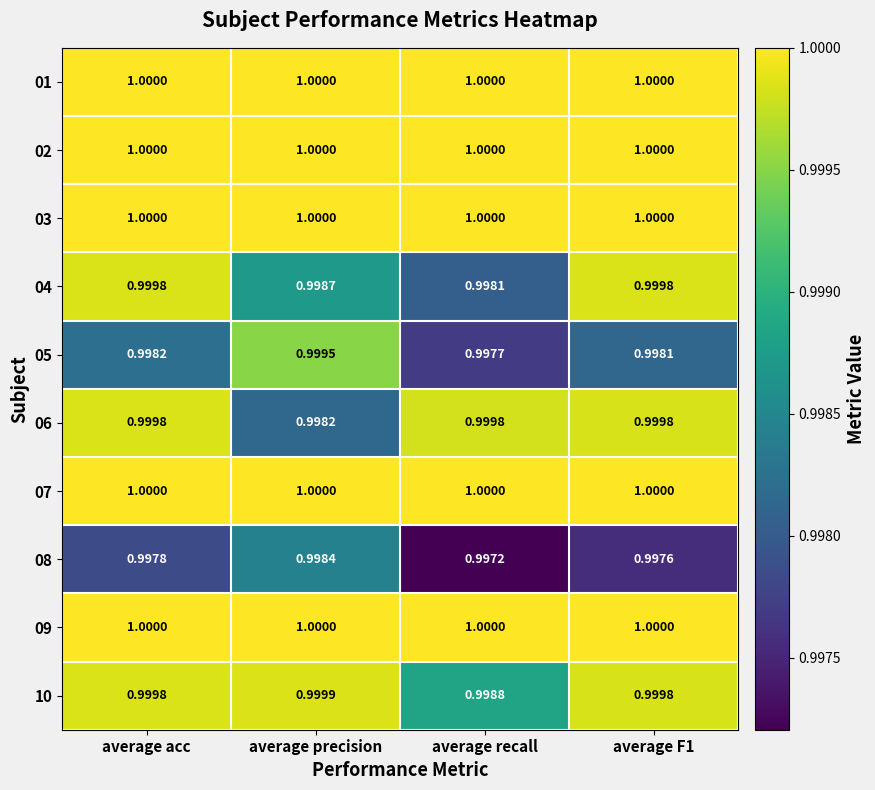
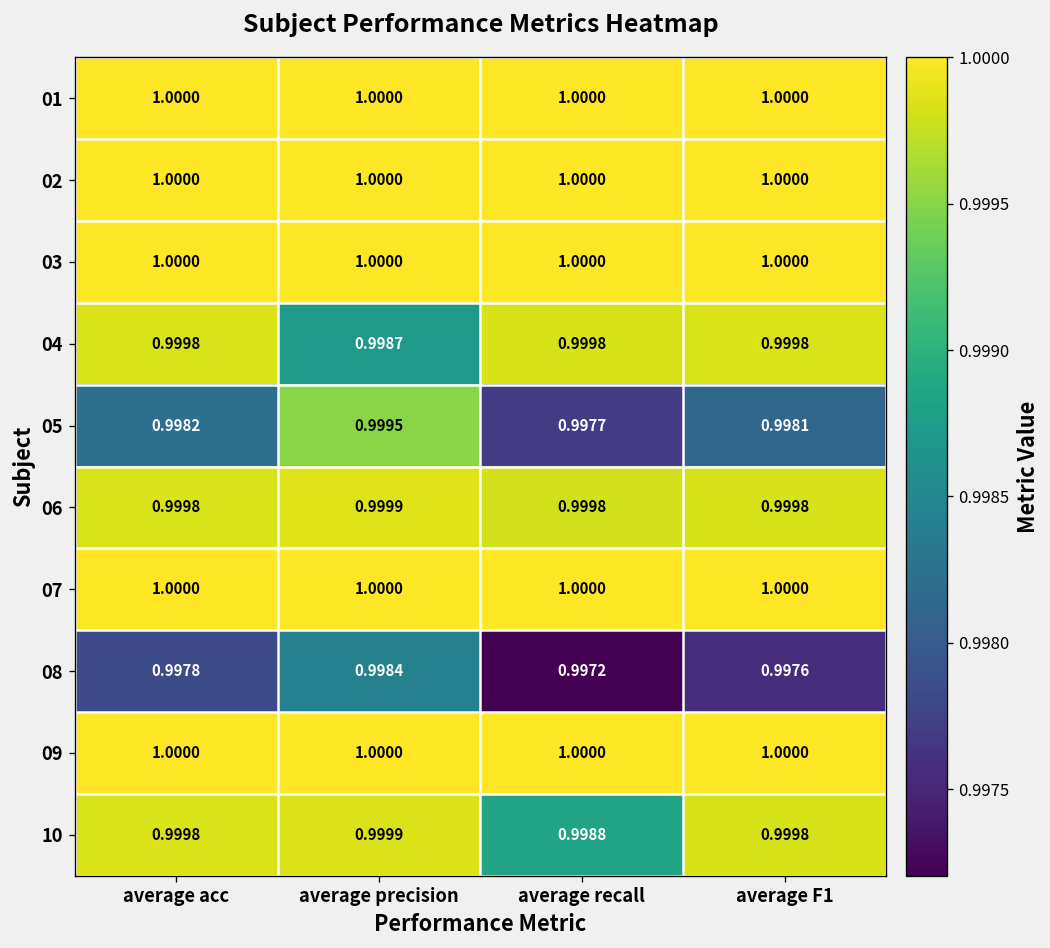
  {
    "01": {
      "average acc": 1.0000,
      "average precision": 1.0000,
      "average recall": 1.0000,
      "average F1": 1.0000
    },
    "02": {
      "average acc": 1.0000,
      "average precision": 1.0000,
      "average recall": 1.0000,
      "average F1": 1.0000
    },
    "03": {
      "average acc": 1.0000,
      "average precision": 1.0000,
      "average recall": 1.0000,
      "average F1": 1.0000
    },
    "04": {
      "average acc": 0.9998,
      "average precision": 0.9987,
-     "average recall": 0.9981,
+     "average recall": 0.9998,
      "average F1": 0.9998
    },
    "05": {
      "average acc": 0.9982,
      "average precision": 0.9995,
      "average recall": 0.9977,
      "average F1": 0.9981
    },
    "06": {
      "average acc": 0.9998,
-     "average precision": 0.9982,
+     "average precision": 0.9999,
      "average recall": 0.9998,
      "average F1": 0.9998
    },
    "07": {
      "average acc": 1.0000,
      "average precision": 1.0000,
      "average recall": 1.0000,
      "average F1": 1.0000
    },
    "08": {
      "average acc": 0.9978,
      "average precision": 0.9984,
      "average recall": 0.9972,
      "average F1": 0.9976
    },
    "09": {
      "average acc": 1.0000,
      "average precision": 1.0000,
      "average recall": 1.0000,
      "average F1": 1.0000
    },
    "10": {
      "average acc": 0.9998,
      "average precision": 0.9999,
      "average recall": 0.9988,
      "average F1": 0.9998
    }
  }
